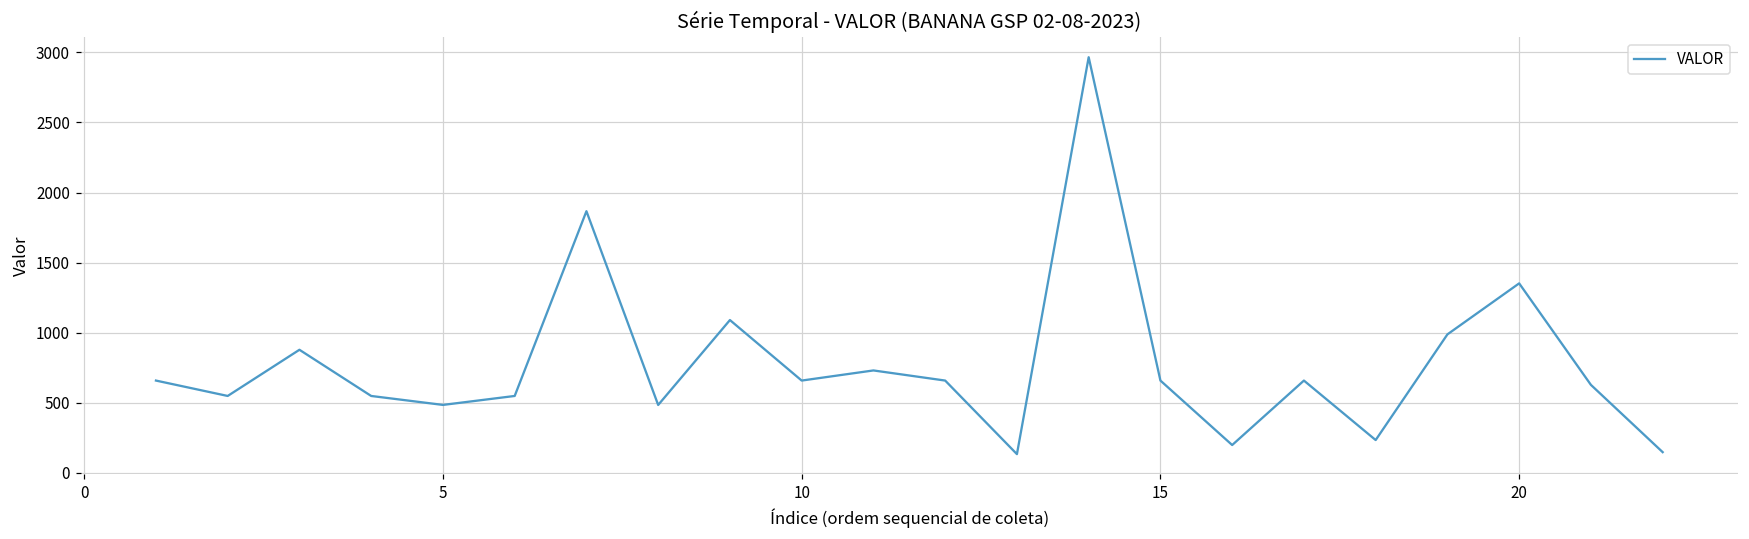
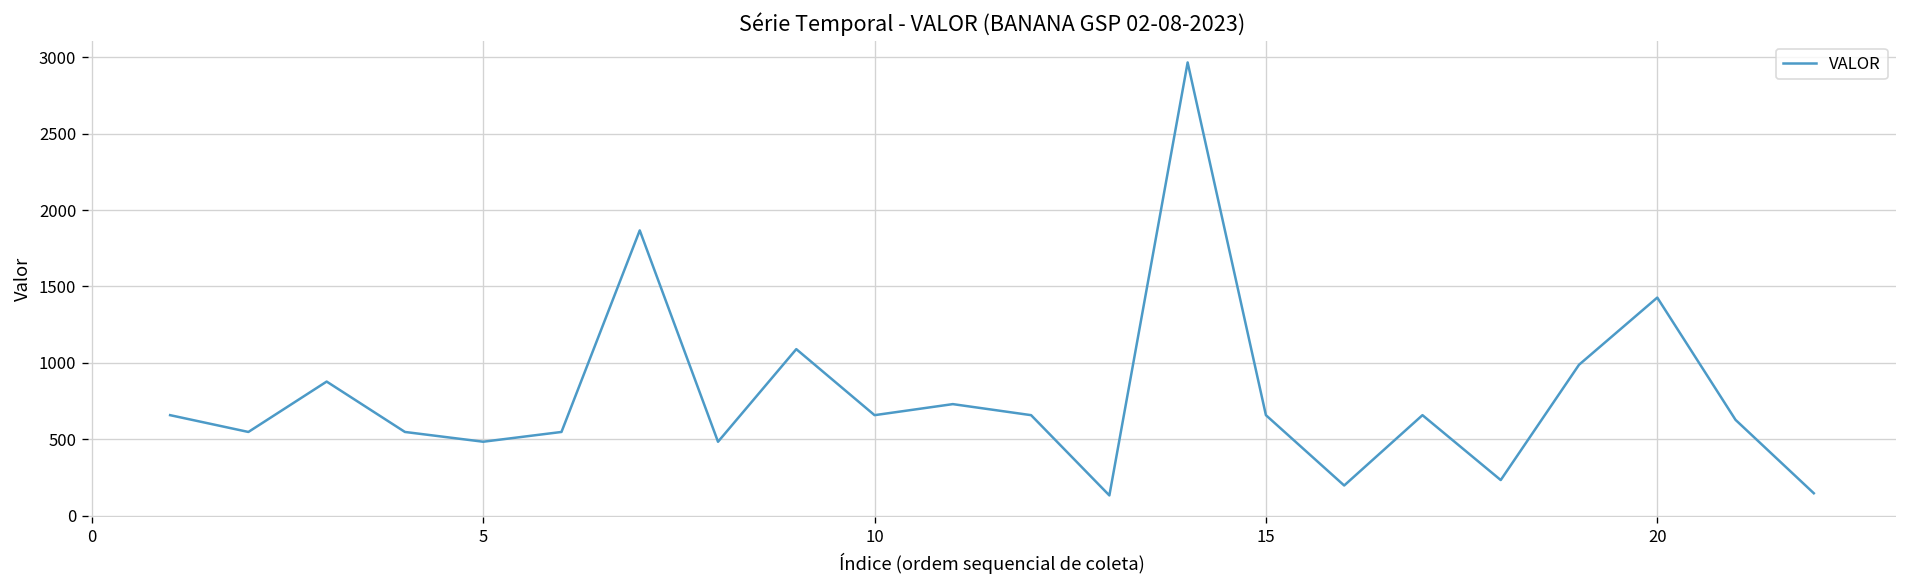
  {
    "5": 490,
    "10": 660,
    "15": 660,
-   "20": 1350
+   "20": 1430
  }
